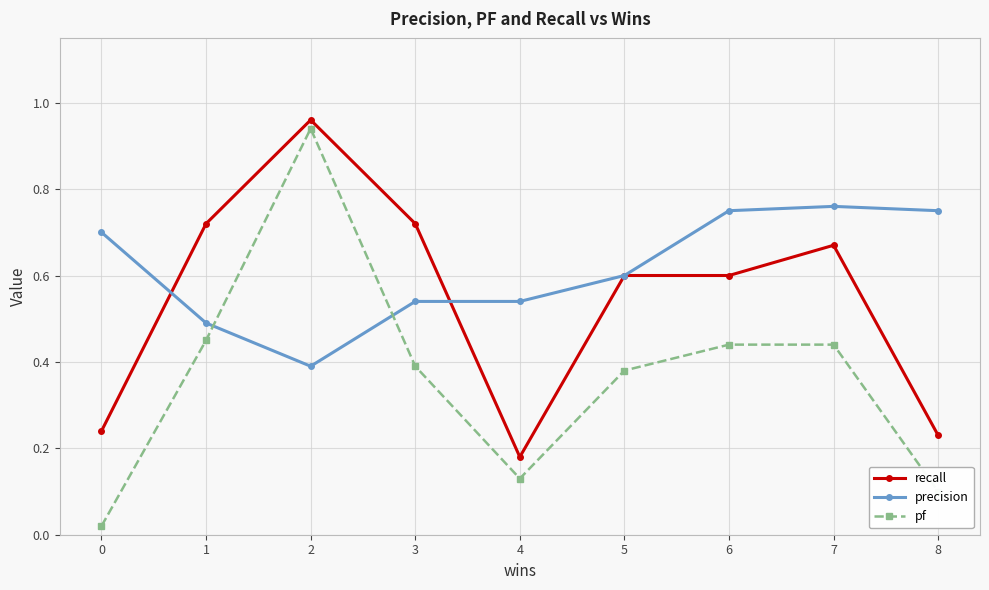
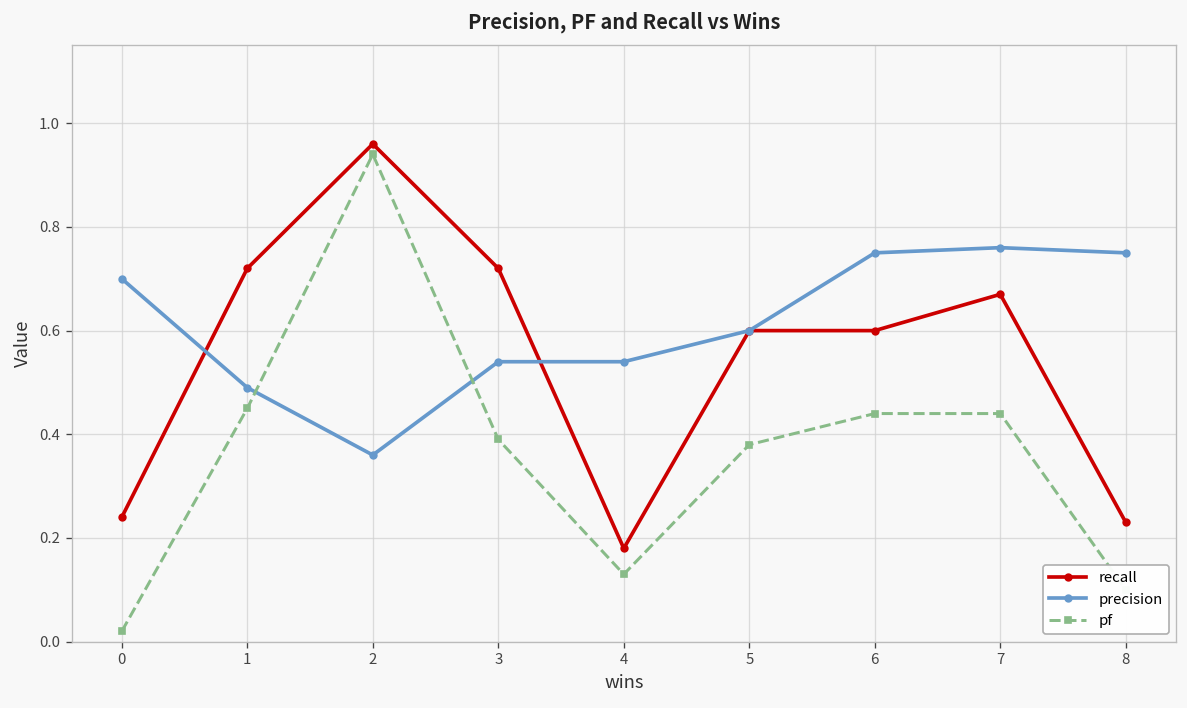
  {
    "recall": {
      "0": 0.24,
      "1": 0.72,
      "2": 0.96,
      "3": 0.72,
      "4": 0.18,
      "6": 0.60,
      "7": 0.67,
      "8": 0.23
    },
    "precision": {
      "0": 0.70,
      "1": 0.49,
-     "2": 0.39,
+     "2": 0.36,
      "3": 0.54,
      "4": 0.54,
      "6": 0.75,
      "7": 0.76,
      "8": 0.75
    },
    "pf": {
      "0": 0.02,
      "1": 0.45,
      "2": 0.94,
      "3": 0.39,
      "4": 0.13,
      "5": 0.38,
      "6": 0.44,
      "7": 0.44
    }
  }
